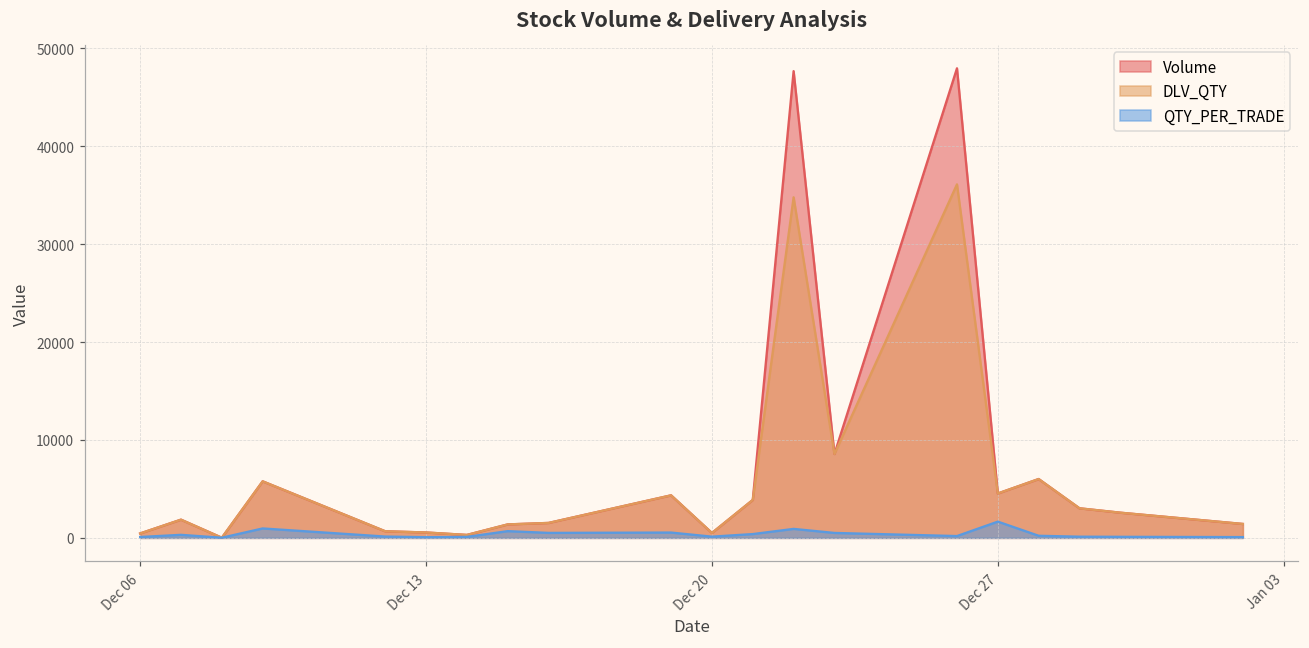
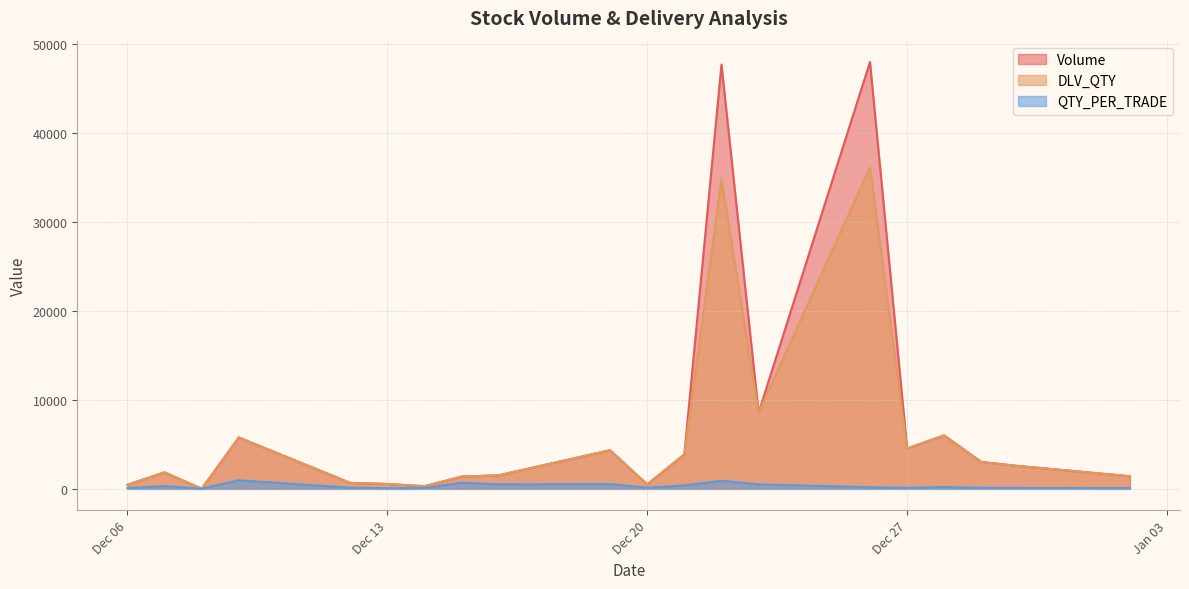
  {
    "QTY_PER_TRADE": {
      "Dec 06": 0,
      "Dec 13": 0,
      "Dec 20": 0,
-     "Dec 27": 2000
+     "Dec 27": 0
    }
  }
